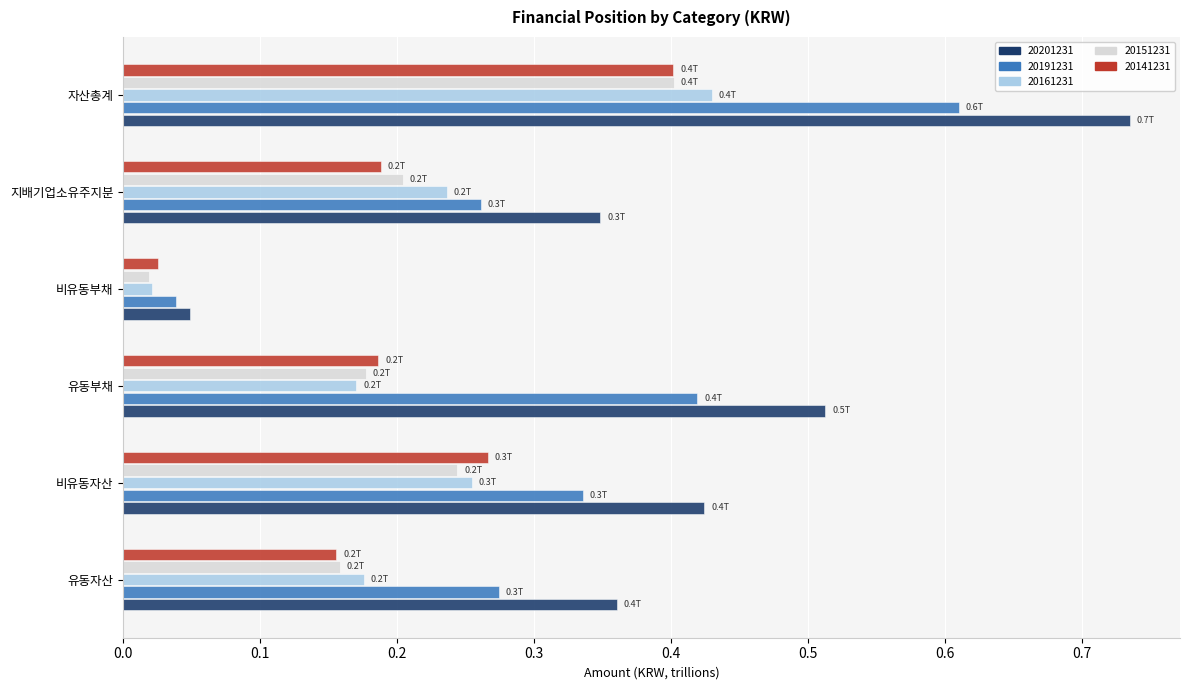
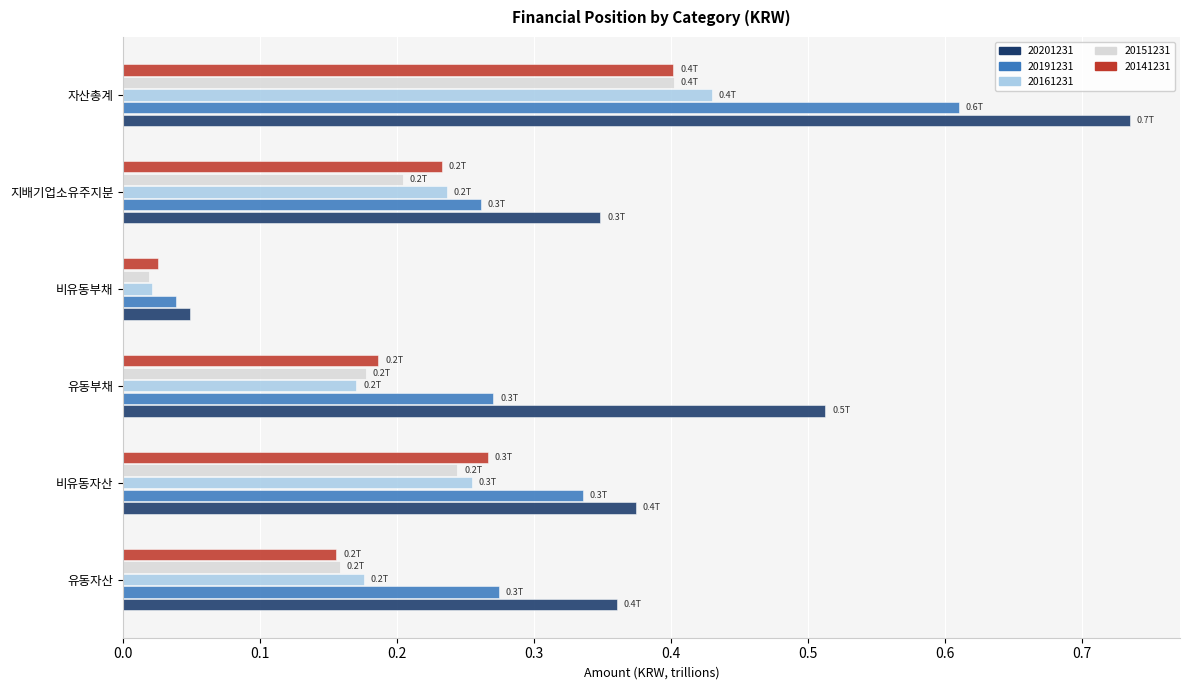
  {
    "20201231": {
      "비유동부채": "0.049",
-     "비유동자산": "0.424"
+     "비유동자산": "0.374"
    },
    "20191231": {
      "자산총계": "0.6T",
      "지배기업소유주지분": "0.3T",
-     "유동부채": "0.4T",
+     "유동부채": "0.3T",
      "비유동자산": "0.3T",
      "유동자산": "0.3T"
    },
    "20141231": {
-     "지배기업소유주지분": "0.188",
+     "지배기업소유주지분": "0.233",
      "비유동부채": "0.025"
    }
  }
